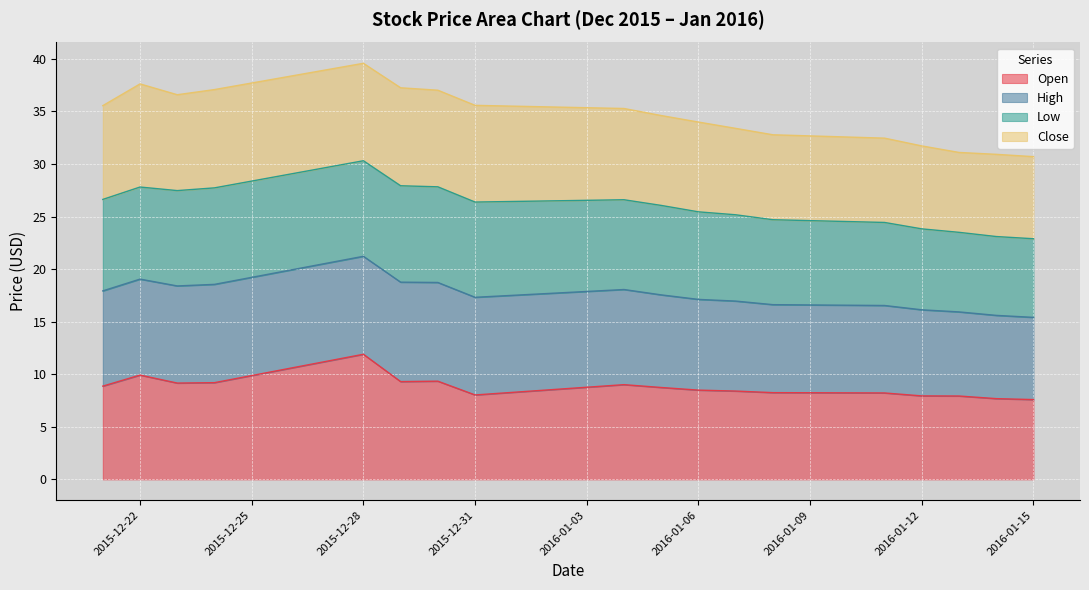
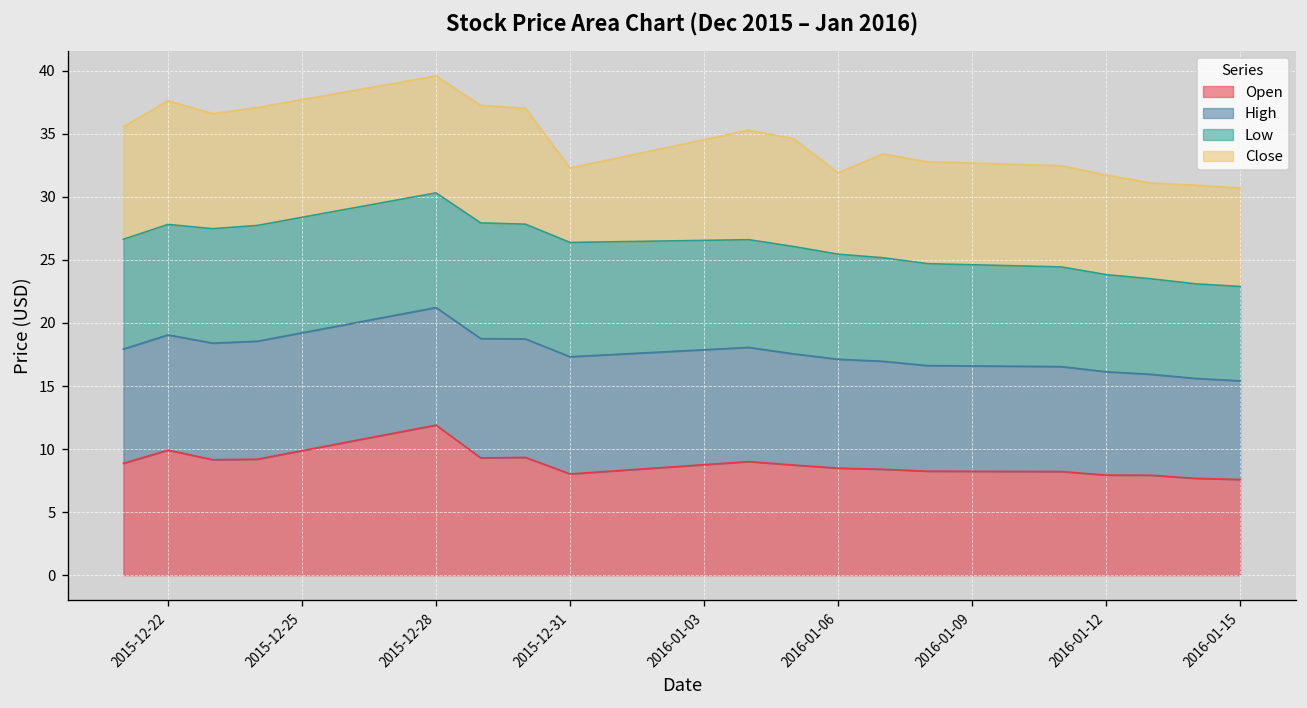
  {
    "Open": {
      "2015-12-22": 9.9,
      "2015-12-28": 11.9,
      "2015-12-31": 8.0,
      "2016-01-06": 8.5,
      "2016-01-12": 7.9,
      "2016-01-15": 7.6
    },
    "Close": {
      "2015-12-22": 9.8,
      "2015-12-28": 9.3,
-     "2015-12-31": 9.2,
-     "2016-01-06": 8.5,
+     "2015-12-31": 5.9,
+     "2016-01-06": 6.5,
      "2016-01-12": 7.9,
      "2016-01-15": 7.8
    }
  }
